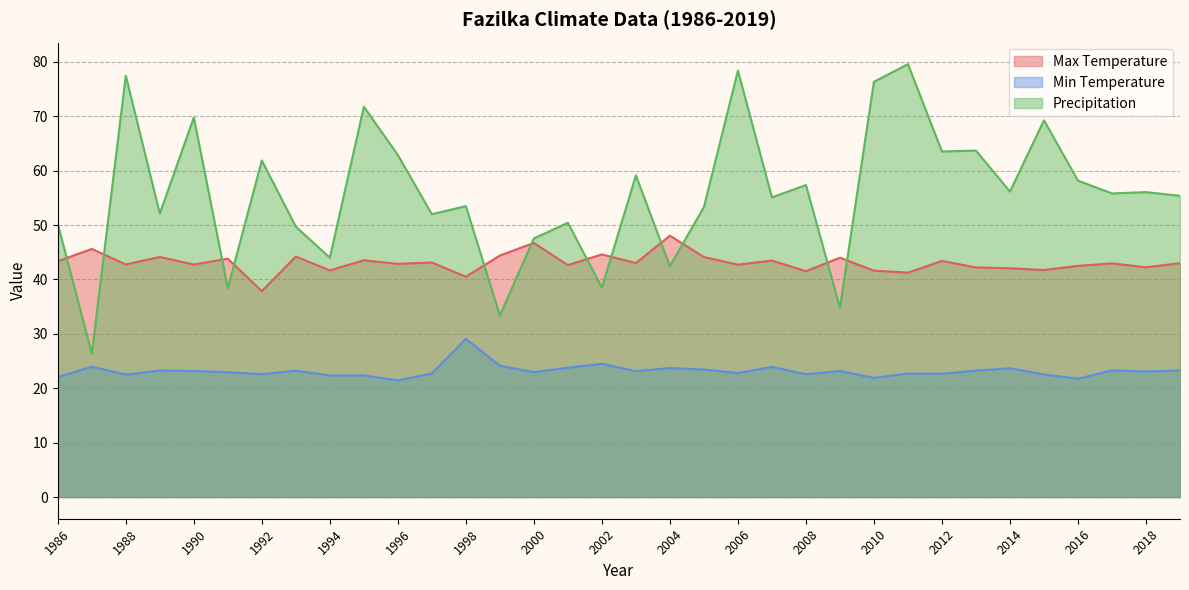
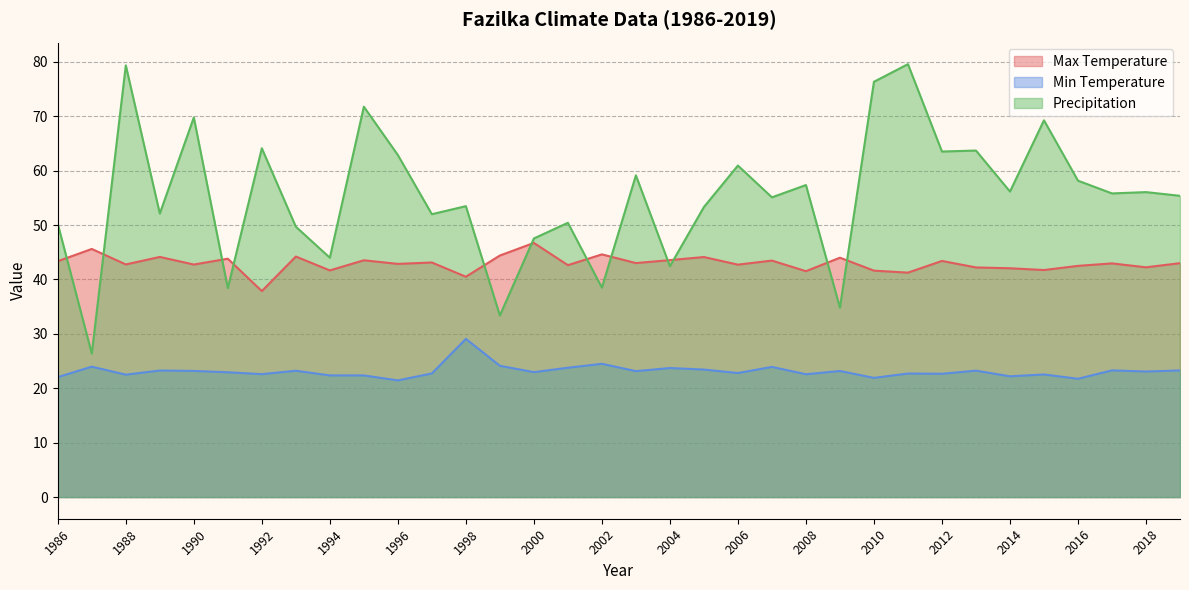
  {
    "Max Temperature": {
      "1986": 43,
      "1988": 43,
      "1990": 43,
      "1992": 38,
      "1994": 42,
      "1996": 43,
      "1998": 41,
      "2000": 47,
      "2002": 45,
-     "2004": 48,
+     "2004": 44,
      "2006": 43,
      "2008": 42,
      "2010": 42,
      "2012": 43,
      "2014": 42,
      "2016": 43,
      "2018": 42
    },
    "Min Temperature": {
      "1986": 22,
      "1988": 23,
      "1990": 23,
      "1992": 23,
      "1994": 22,
      "1996": 21,
      "1998": 29,
      "2000": 23,
      "2002": 25,
      "2004": 24,
      "2006": 23,
      "2008": 23,
      "2010": 22,
      "2012": 23,
-     "2014": 24,
+     "2014": 22,
      "2016": 22,
      "2018": 23
    },
    "Precipitation": {
      "1986": 50,
-     "1988": 77,
+     "1988": 79,
      "1990": 70,
-     "1992": 62,
+     "1992": 64,
      "1994": 44,
      "1996": 63,
      "1998": 53,
      "2000": 48,
      "2002": 39,
      "2004": 42,
-     "2006": 78,
+     "2006": 61,
      "2008": 57,
      "2010": 76,
      "2012": 64,
      "2014": 56,
      "2016": 58,
      "2018": 56
    }
  }
